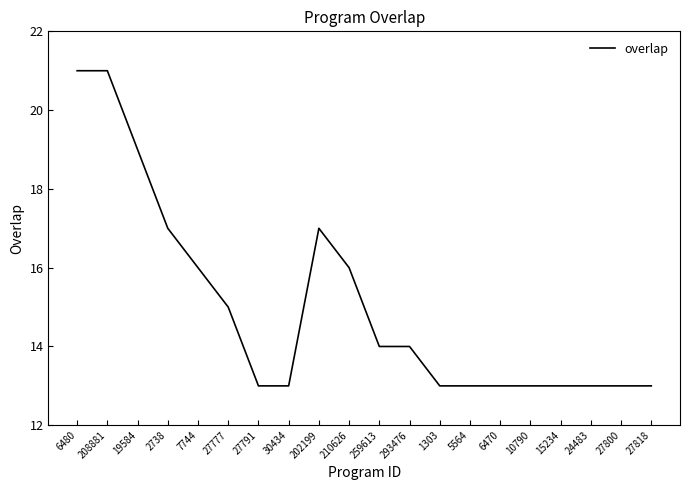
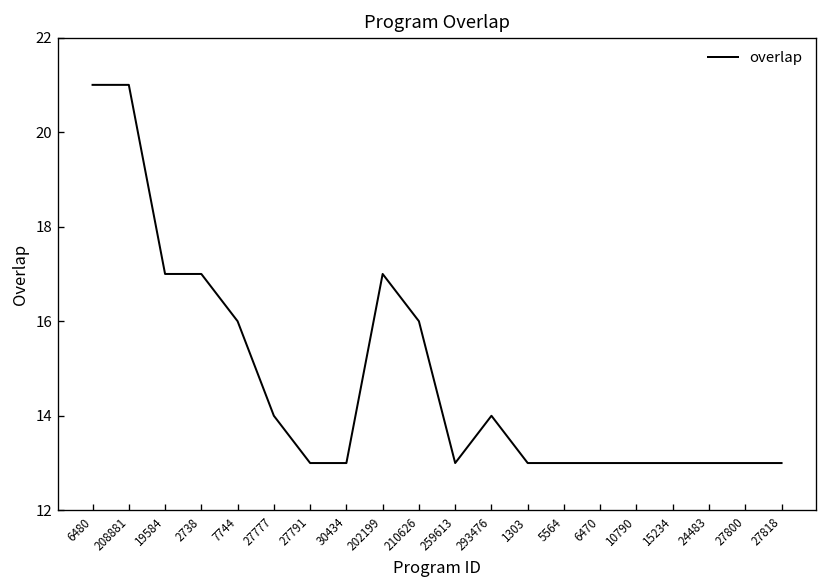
  {
    "6480": 21,
    "208881": 21,
-   "19584": 19,
+   "19584": 17,
    "2738": 17,
    "7744": 16,
-   "27777": 15,
+   "27777": 14,
    "27791": 13,
    "30434": 13,
    "202199": 17,
    "210626": 16,
-   "259613": 14,
+   "259613": 13,
    "293476": 14,
    "1303": 13,
    "5564": 13,
    "6470": 13,
    "10790": 13,
    "15234": 13,
    "24483": 13,
    "27800": 13,
    "27818": 13
  }
